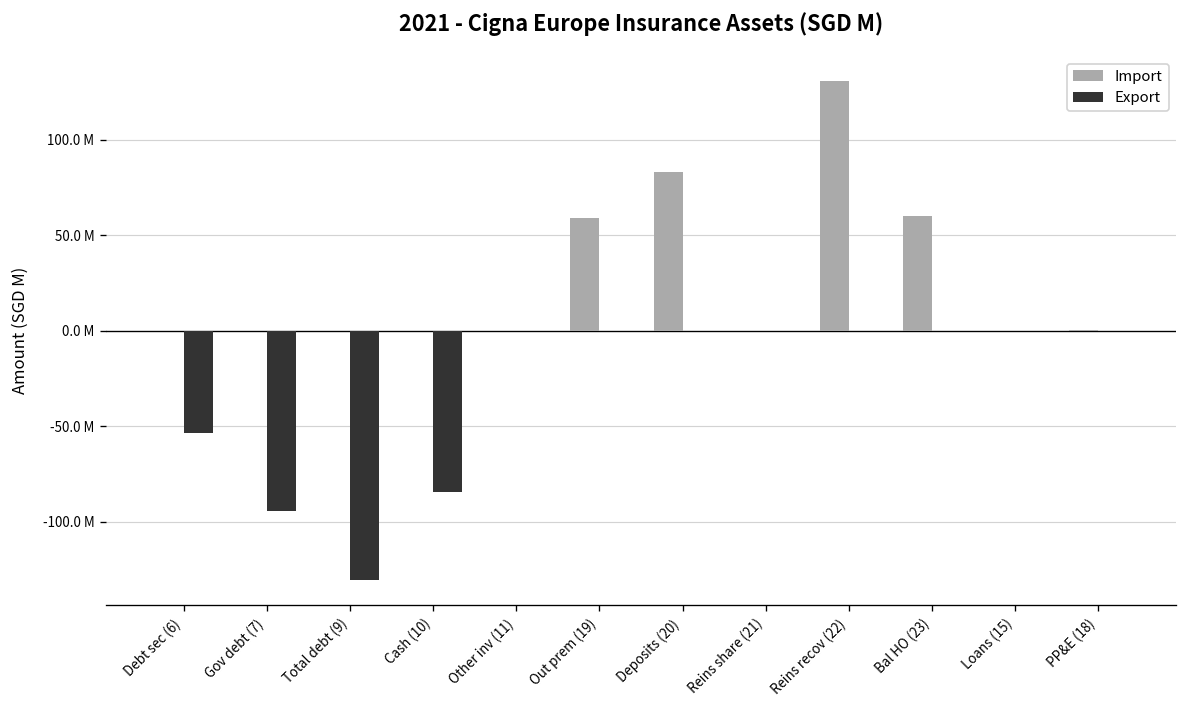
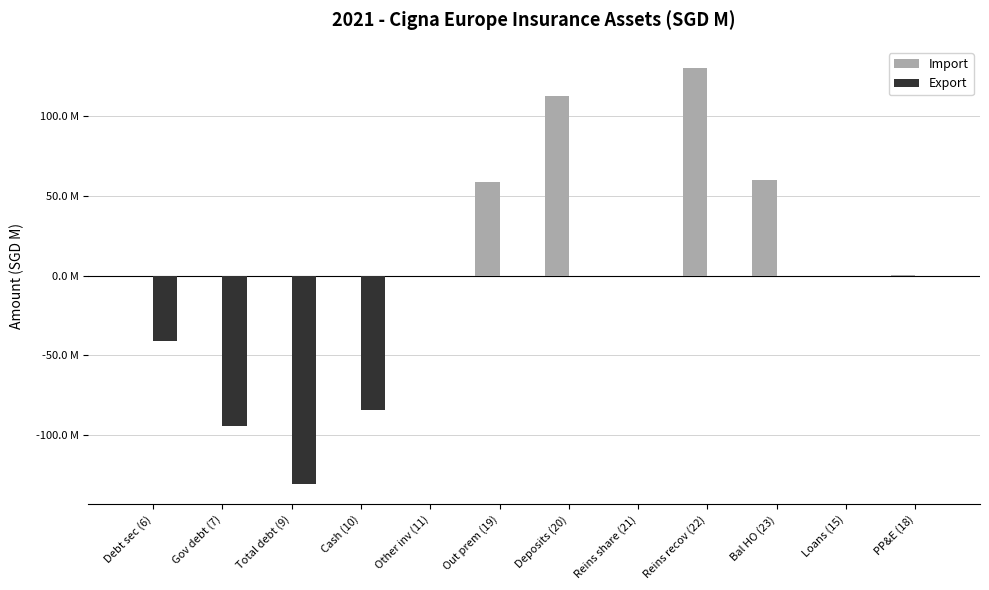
  {
    "Import": {
      "Debt sec (6)": 0,
      "Gov debt (7)": 0,
      "Total debt (9)": 0,
      "Cash (10)": 0,
      "Other inv (11)": 0,
      "Out prem (19)": 59000000,
-     "Deposits (20)": 83000000,
+     "Deposits (20)": 113000000,
      "Reins share (21)": 0,
      "Reins recov (22)": 131000000,
      "Bal HO (23)": 60000000,
      "Loans (15)": 0
    },
    "Export": {
-     "Debt sec (6)": -54000000,
+     "Debt sec (6)": -41000000,
      "Gov debt (7)": -95000000,
      "Total debt (9)": -131000000,
      "Cash (10)": -84000000,
      "Out prem (19)": 0,
      "Deposits (20)": 0,
      "Reins share (21)": 0,
      "Reins recov (22)": 0,
      "Bal HO (23)": 0,
      "Loans (15)": 0,
      "PP&E (18)": 0
    }
  }
